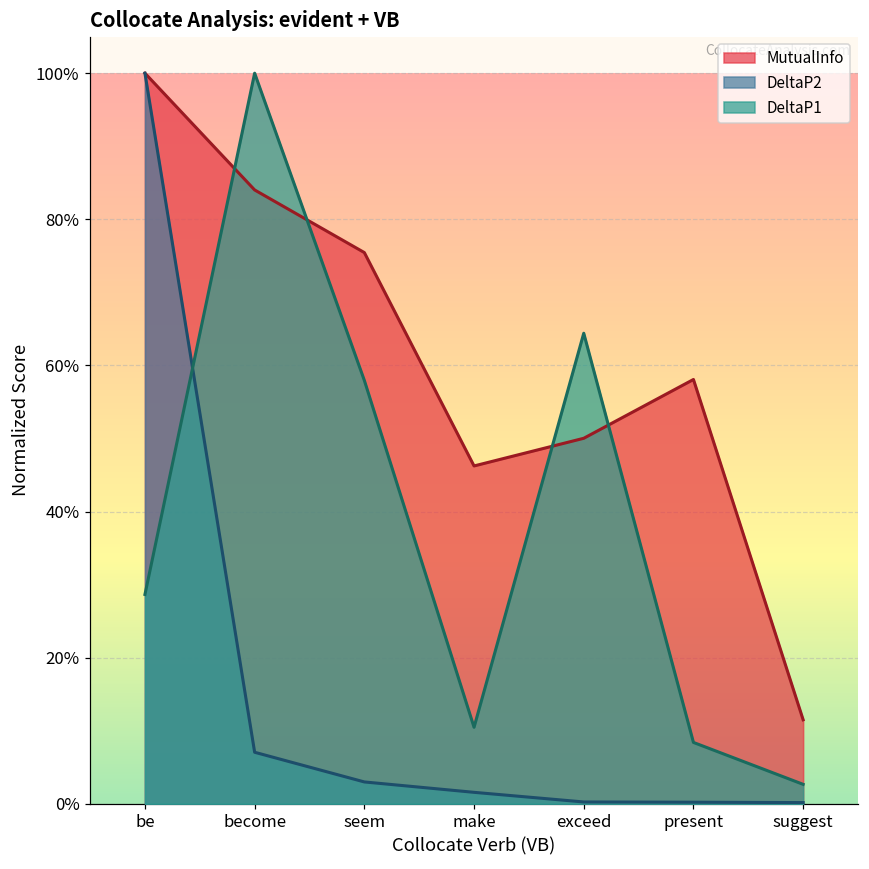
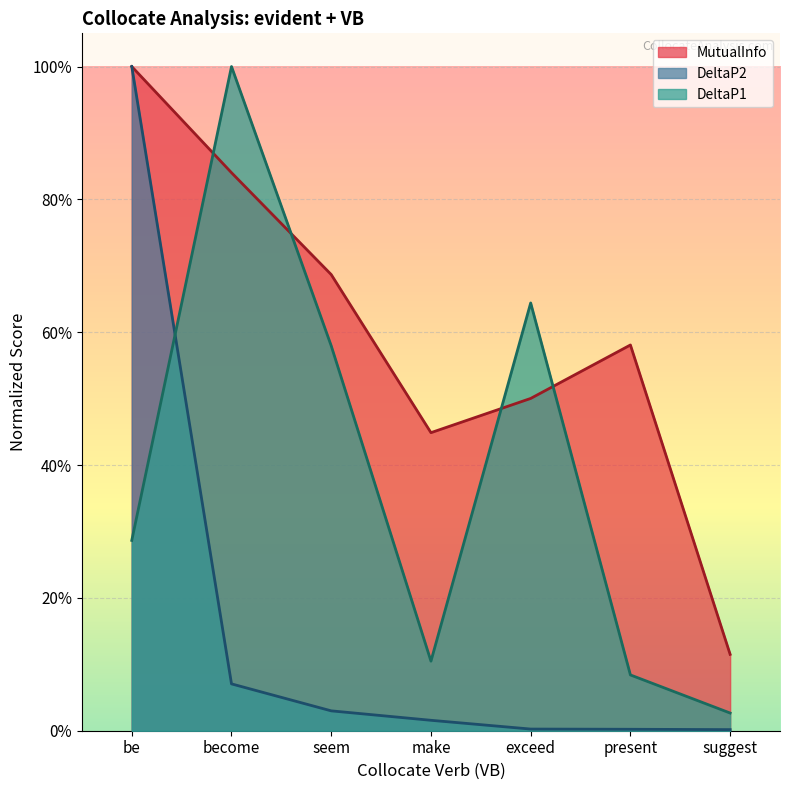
  {
    "MutualInfo": {
      "become": "84%",
-     "seem": "75%",
-     "make": "46%",
+     "seem": "69%",
+     "make": "45%",
      "exceed": "50%",
      "present": "58%",
      "suggest": "11%"
    }
  }
